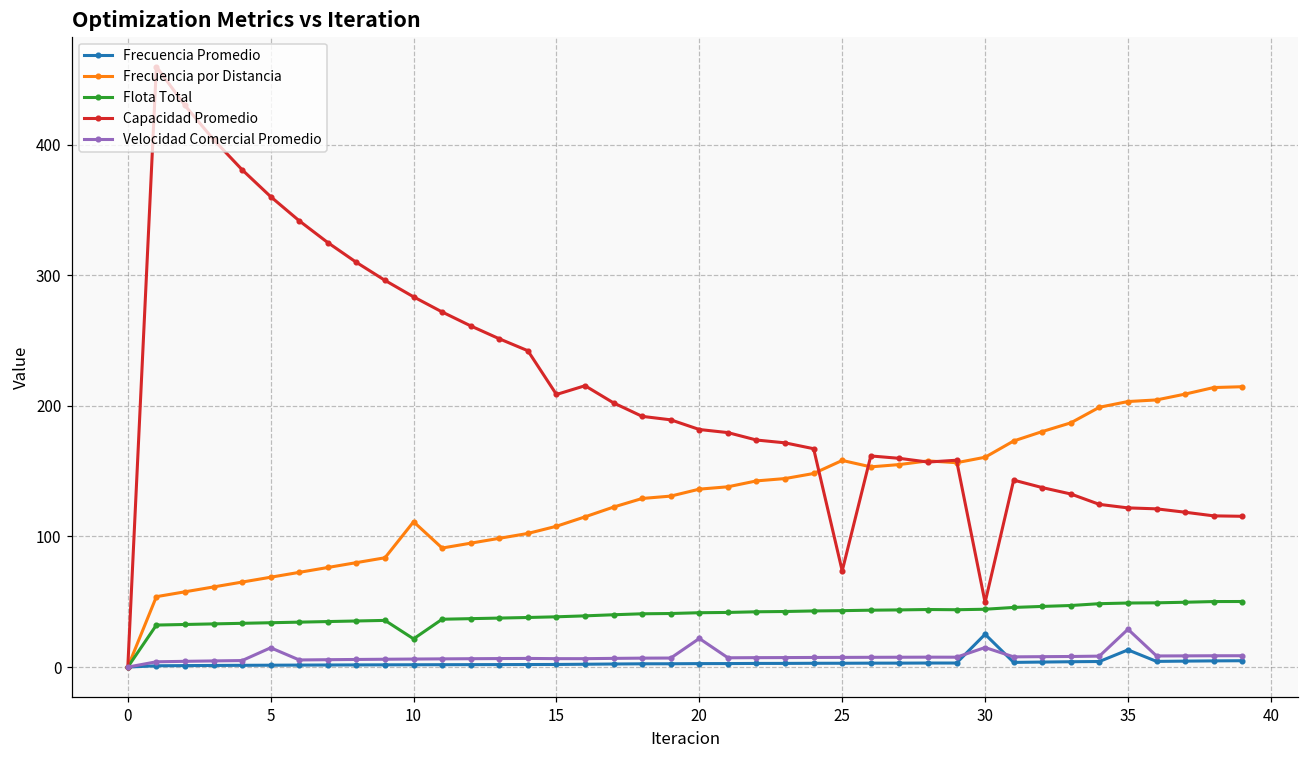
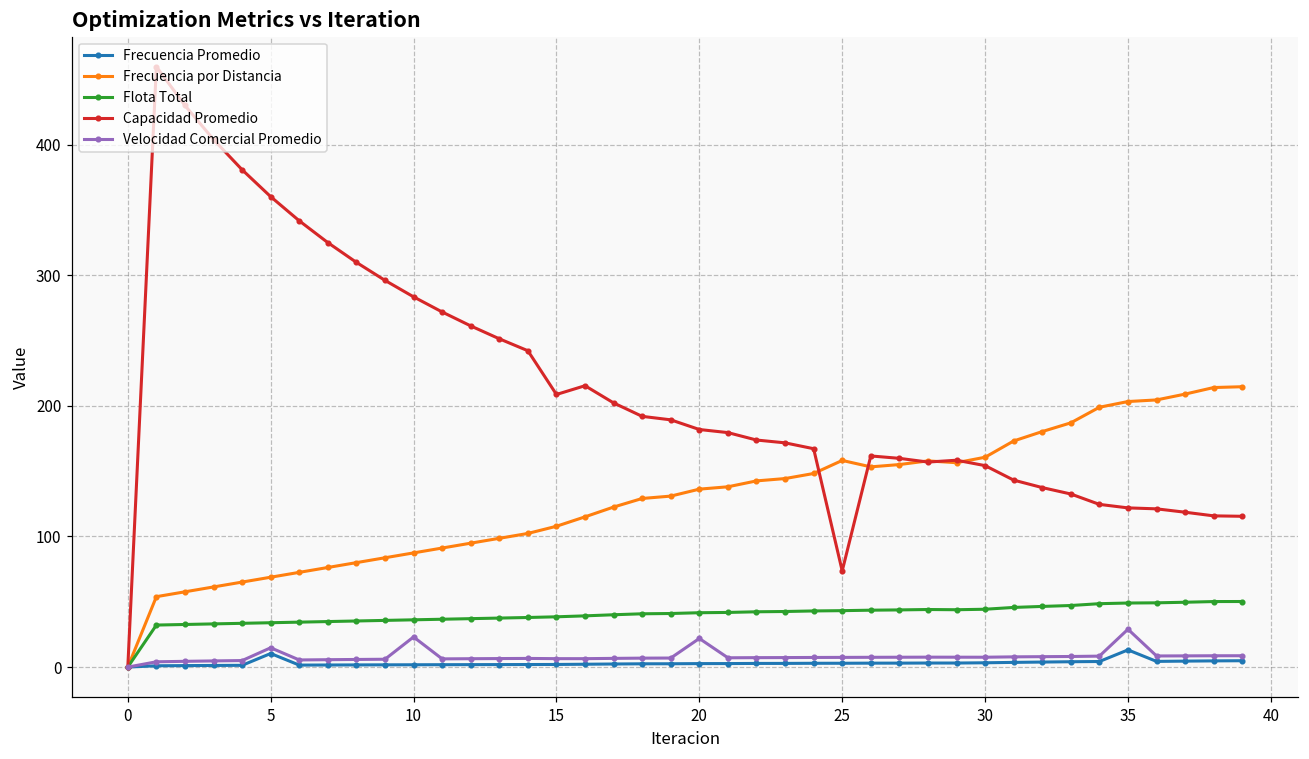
  {
    "Frecuencia Promedio": {
-     "5": 1,
+     "5": 10,
      "10": 2,
      "15": 2,
      "20": 3,
      "25": 3,
-     "30": 25,
+     "30": 3,
      "35": 13
    },
    "Frecuencia por Distancia": {
      "5": 69,
-     "10": 111,
+     "10": 87,
      "15": 108,
      "20": 136,
      "25": 158,
      "30": 161,
      "35": 203
    },
    "Flota Total": {
      "5": 34,
-     "10": 22,
+     "10": 36,
      "15": 38,
      "20": 42,
      "25": 43,
      "30": 44,
      "35": 49
    },
    "Capacidad Promedio": {
      "5": 360,
      "10": 283,
      "15": 209,
      "20": 182,
      "25": 74,
-     "30": 49,
+     "30": 154,
      "35": 122
    },
    "Velocidad Comercial Promedio": {
      "5": 15,
-     "10": 6,
+     "10": 23,
      "15": 6,
      "20": 22,
      "25": 7,
-     "30": 15,
+     "30": 8,
      "35": 29
    }
  }
